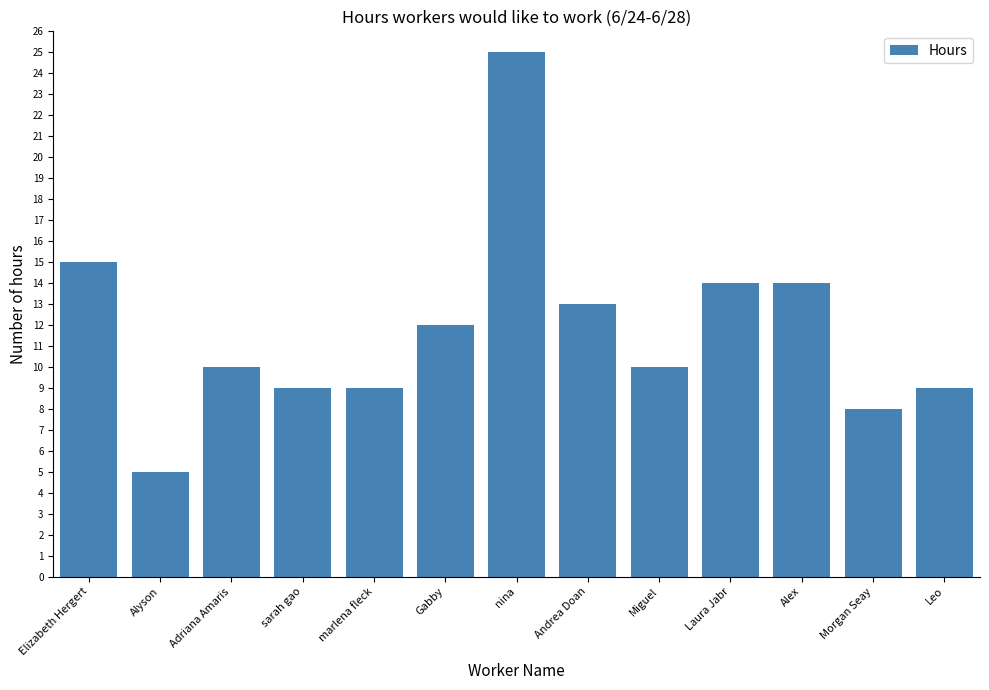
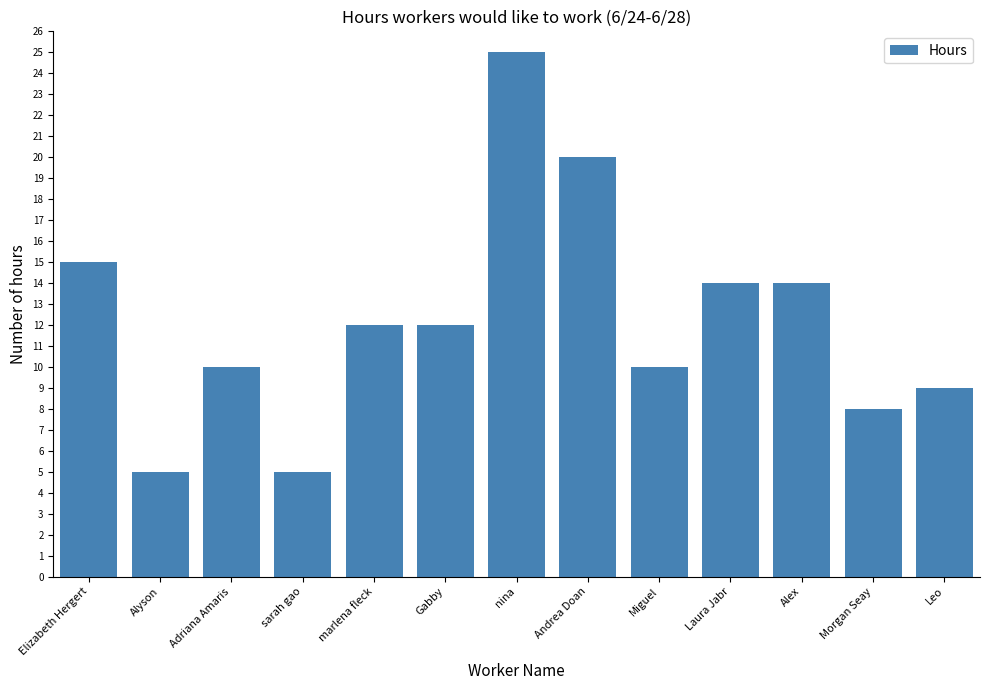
  {
    "Elizabeth Hergert": 15,
    "Alyson": 5,
    "Adriana Amaris": 10,
-   "sarah gao": 9,
-   "marlena fleck": 9,
+   "sarah gao": 5,
+   "marlena fleck": 12,
    "Gabby": 12,
    "nina": 25,
-   "Andrea Doan": 13,
+   "Andrea Doan": 20,
    "Miguel": 10,
    "Laura Jabr": 14,
    "Alex": 14,
    "Morgan Seay": 8,
    "Leo": 9
  }
